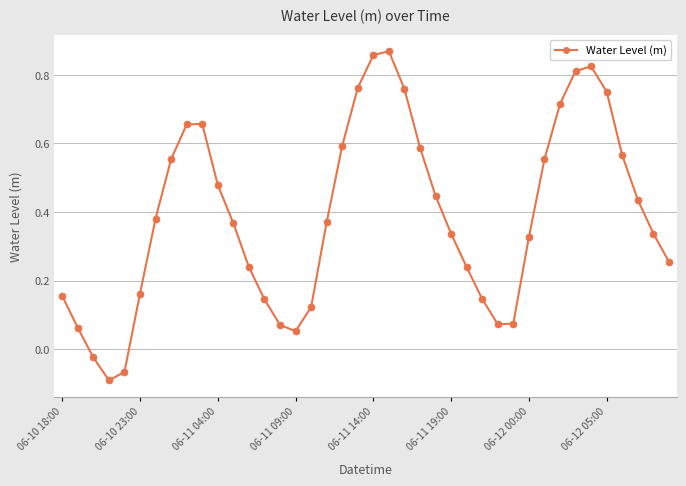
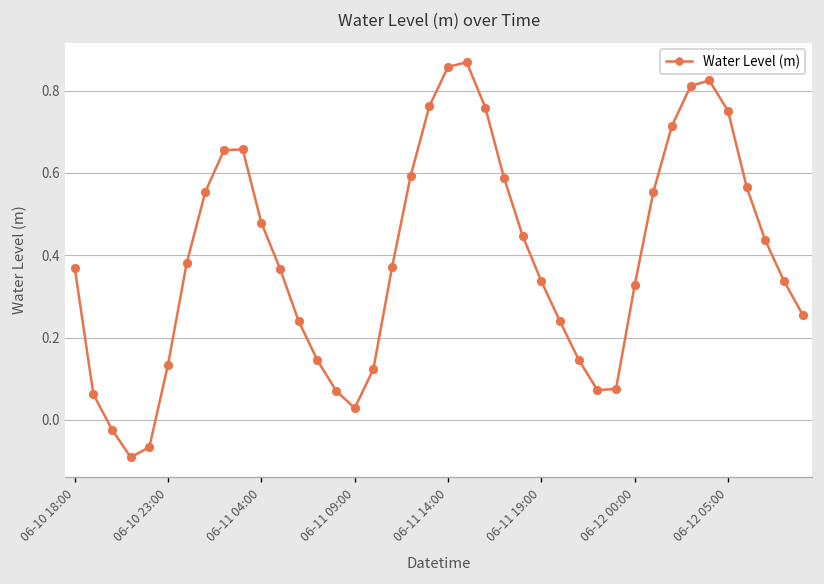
  {
-   "06-10 18:00": 0.16,
-   "06-10 23:00": 0.16,
+   "06-10 18:00": 0.37,
+   "06-10 23:00": 0.13,
    "06-11 04:00": 0.48,
-   "06-11 09:00": 0.05,
+   "06-11 09:00": 0.03,
    "06-11 14:00": 0.86,
    "06-11 19:00": 0.34,
    "06-12 00:00": 0.33,
    "06-12 05:00": 0.75
  }
